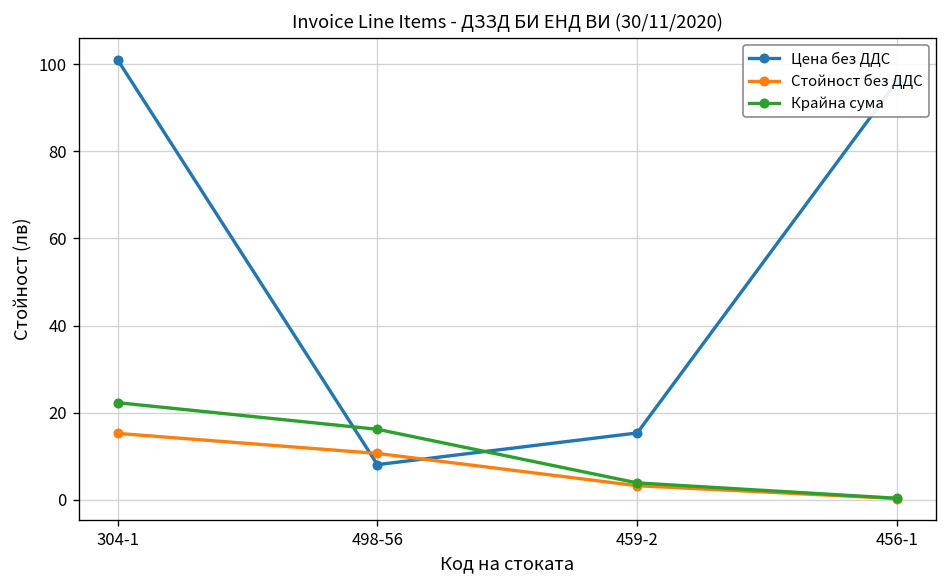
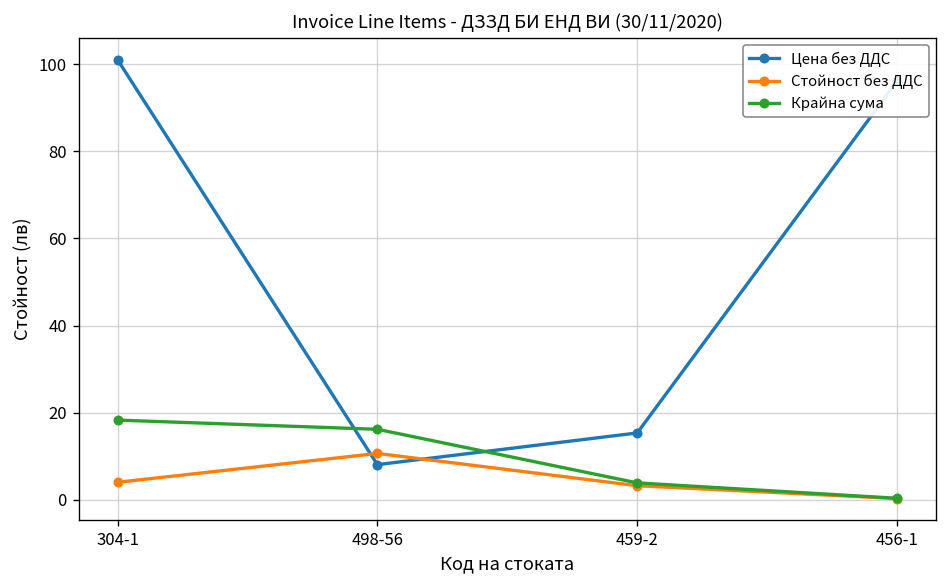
  {
    "Цена без ДДС": {
      "304-1": 101,
      "498-56": 8,
      "459-2": 15
    },
    "Стойност без ДДС": {
-     "304-1": 15,
+     "304-1": 4,
      "498-56": 11
    },
    "Крайна сума": {
-     "304-1": 22,
+     "304-1": 18,
      "498-56": 16
    }
  }
